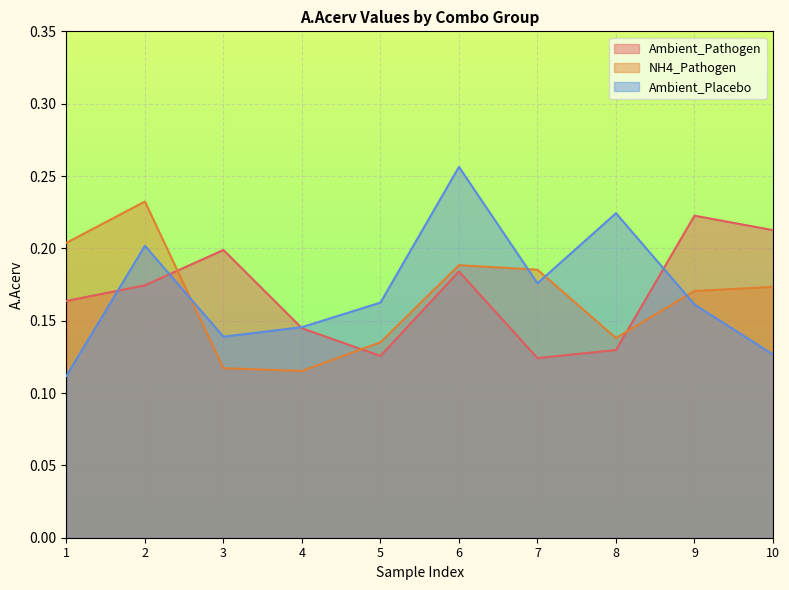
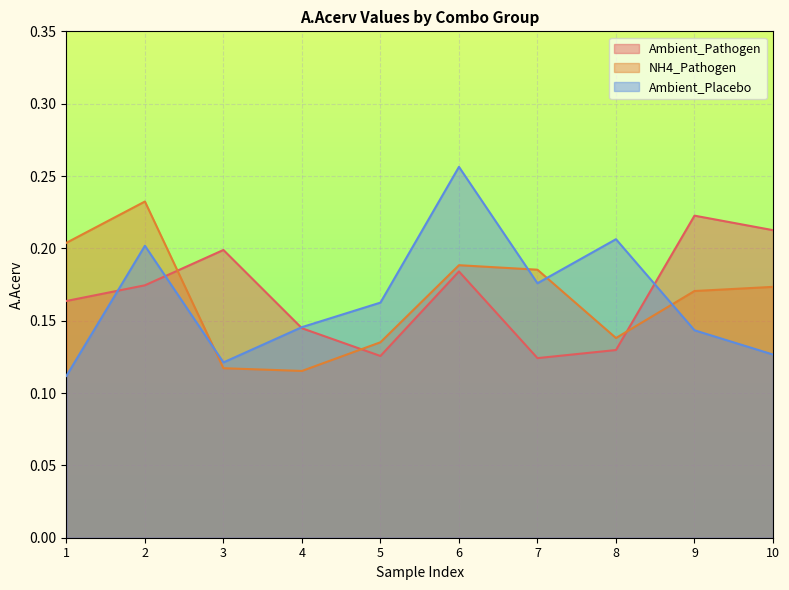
  {
    "Ambient_Placebo": {
      "1": 0.112,
      "2": 0.202,
-     "3": 0.139,
+     "3": 0.121,
      "5": 0.163,
      "6": 0.256,
      "7": 0.176,
-     "8": 0.224,
-     "9": 0.161,
+     "8": 0.206,
+     "9": 0.143,
      "10": 0.127
    }
  }
